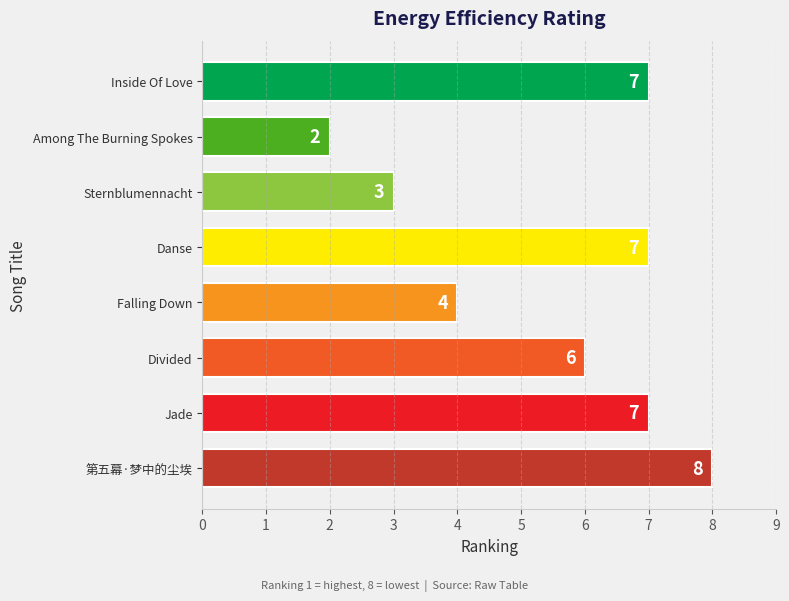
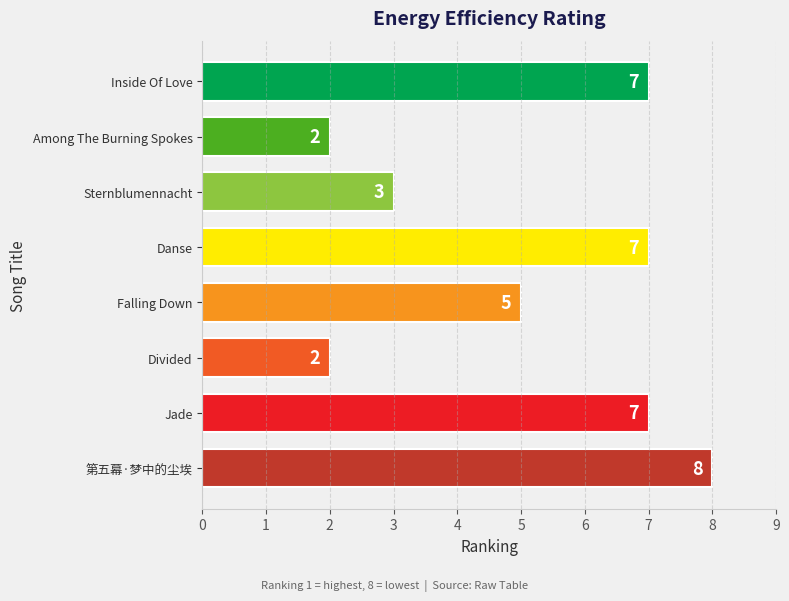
  {
    "Inside Of Love": 7,
    "Among The Burning Spokes": 2,
    "Sternblumennacht": 3,
    "Danse": 7,
-   "Falling Down": 4,
-   "Divided": 6,
+   "Falling Down": 5,
+   "Divided": 2,
    "Jade": 7,
    "第五幕·梦中的尘埃": 8
  }
